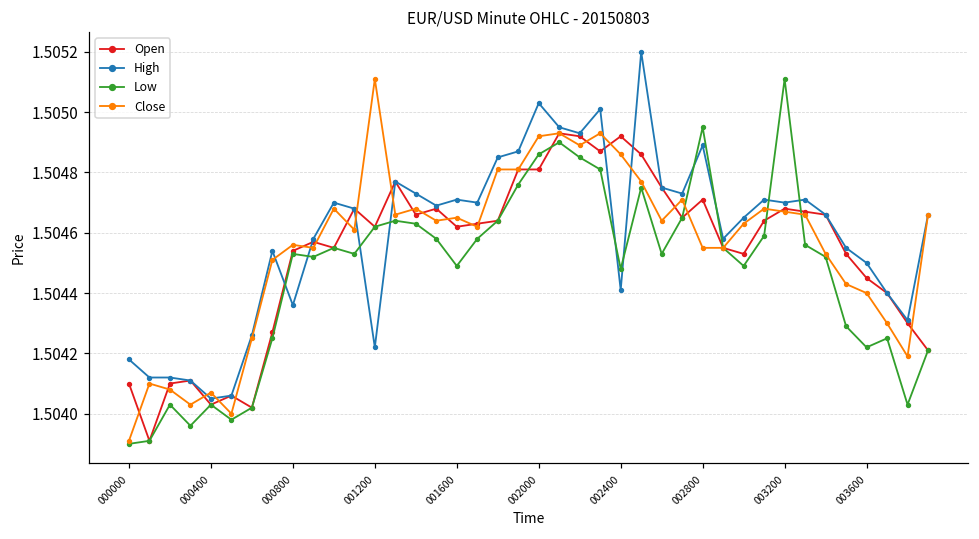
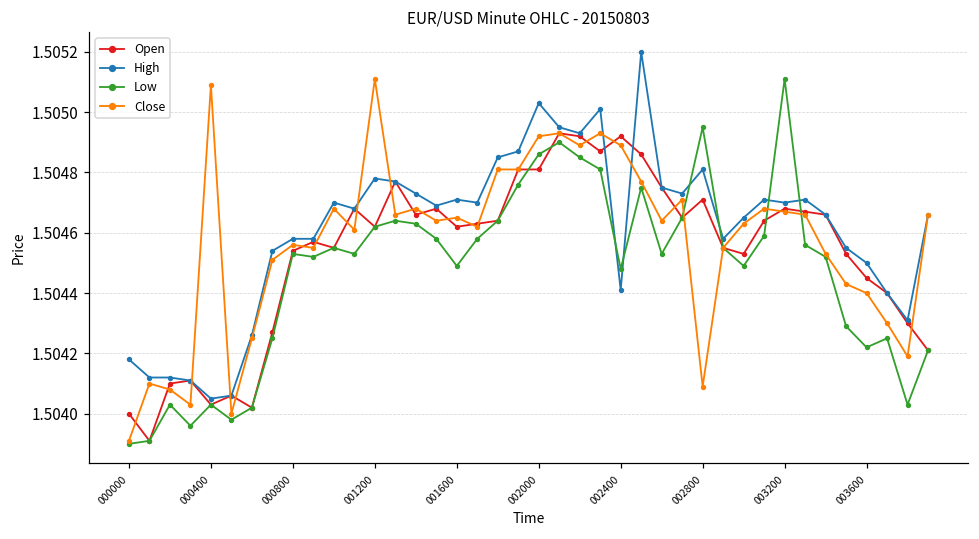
  {
    "Open": {
-     "000000": 1.5041,
+     "000000": 1.5040,
      "000800": 1.50454,
      "001600": 1.50462,
      "002000": 1.50481,
      "002400": 1.50492,
      "002800": 1.50471,
      "003200": 1.50468,
      "003600": 1.50445
    },
    "High": {
      "000000": 1.50418,
      "000400": 1.50405,
-     "000800": 1.50436,
-     "001200": 1.50422,
+     "000800": 1.50458,
+     "001200": 1.50478,
      "001600": 1.50471,
      "002000": 1.50503,
      "002400": 1.50441,
-     "002800": 1.50489,
+     "002800": 1.50481,
      "003200": 1.50470,
      "003600": 1.50450
    },
    "Low": {
      "000000": 1.50390,
      "000800": 1.50453,
      "001600": 1.50449,
      "002000": 1.50486,
      "002400": 1.50448,
      "002800": 1.50495,
      "003200": 1.50511,
      "003600": 1.50422
    },
    "Close": {
      "000000": 1.50391,
-     "000400": 1.50407,
+     "000400": 1.50509,
      "000800": 1.50456,
      "001200": 1.50511,
      "001600": 1.50465,
      "002000": 1.50492,
-     "002400": 1.50486,
-     "002800": 1.50455,
+     "002400": 1.50489,
+     "002800": 1.50409,
      "003200": 1.50467,
      "003600": 1.50440
    }
  }
